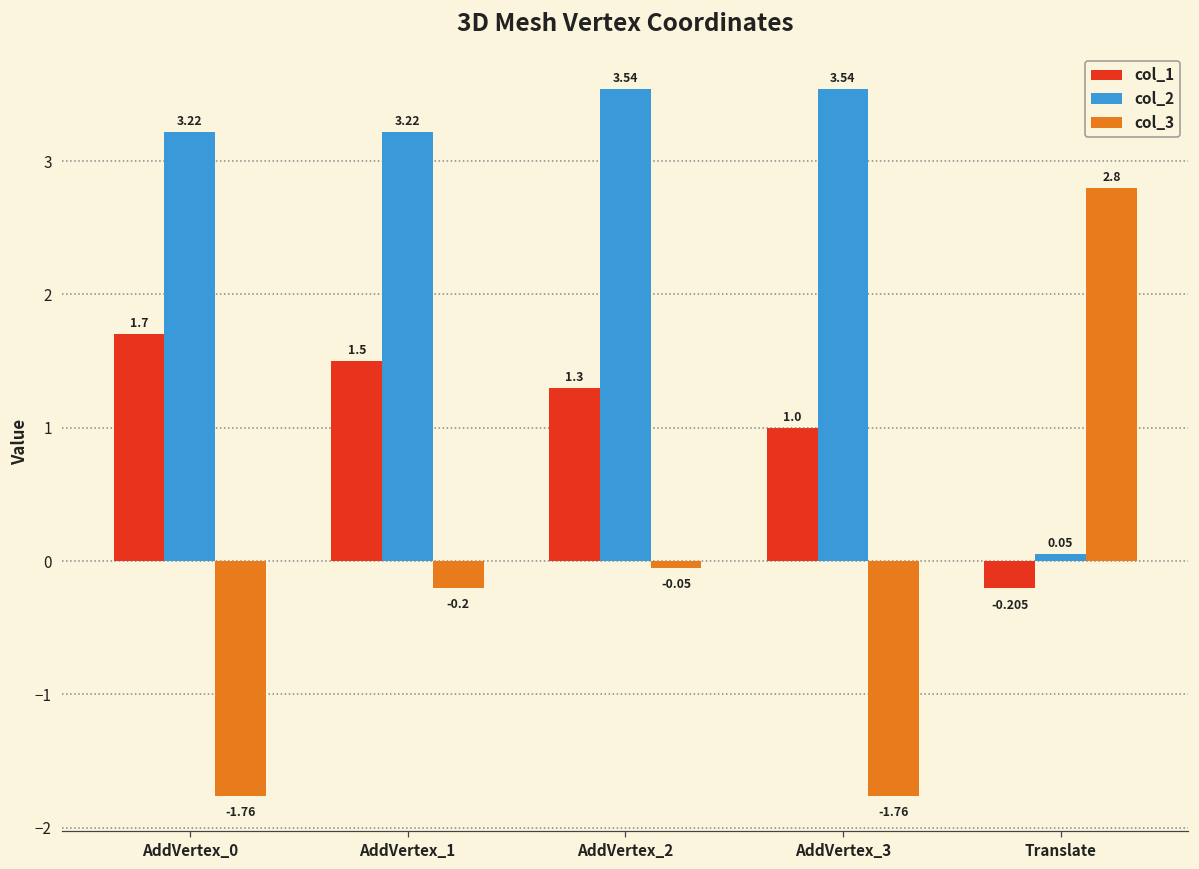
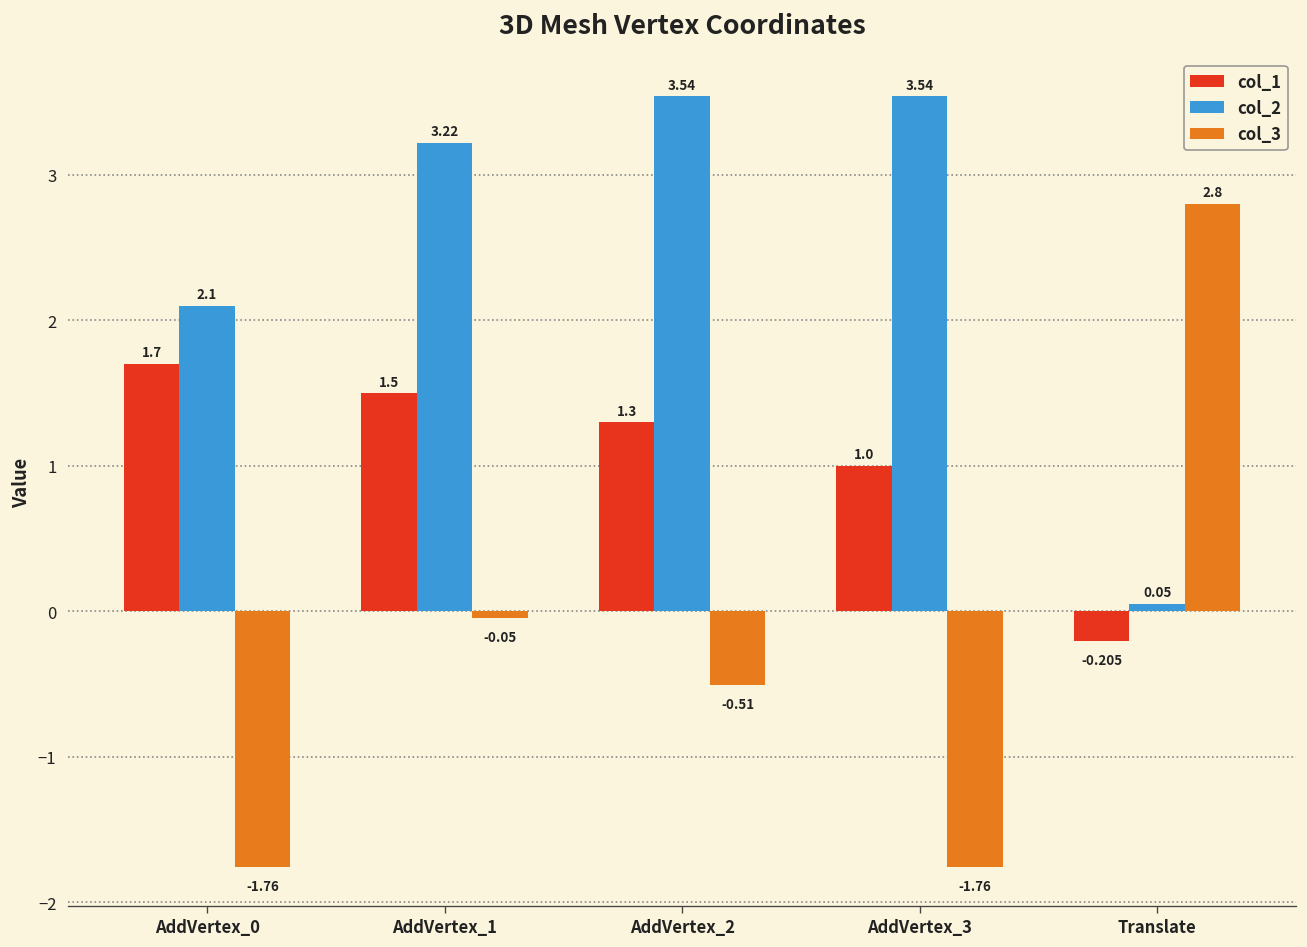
  {
    "col_1": {
      "AddVertex_0": 1.7,
      "AddVertex_1": 1.5,
      "AddVertex_2": 1.3,
      "AddVertex_3": 1.0,
      "Translate": -0.205
    },
    "col_2": {
-     "AddVertex_0": 3.22,
+     "AddVertex_0": 2.1,
      "AddVertex_1": 3.22,
      "AddVertex_2": 3.54,
      "AddVertex_3": 3.54,
      "Translate": 0.05
    },
    "col_3": {
      "AddVertex_0": -1.76,
-     "AddVertex_1": -0.2,
-     "AddVertex_2": -0.05,
+     "AddVertex_1": -0.05,
+     "AddVertex_2": -0.51,
      "AddVertex_3": -1.76,
      "Translate": 2.8
    }
  }
